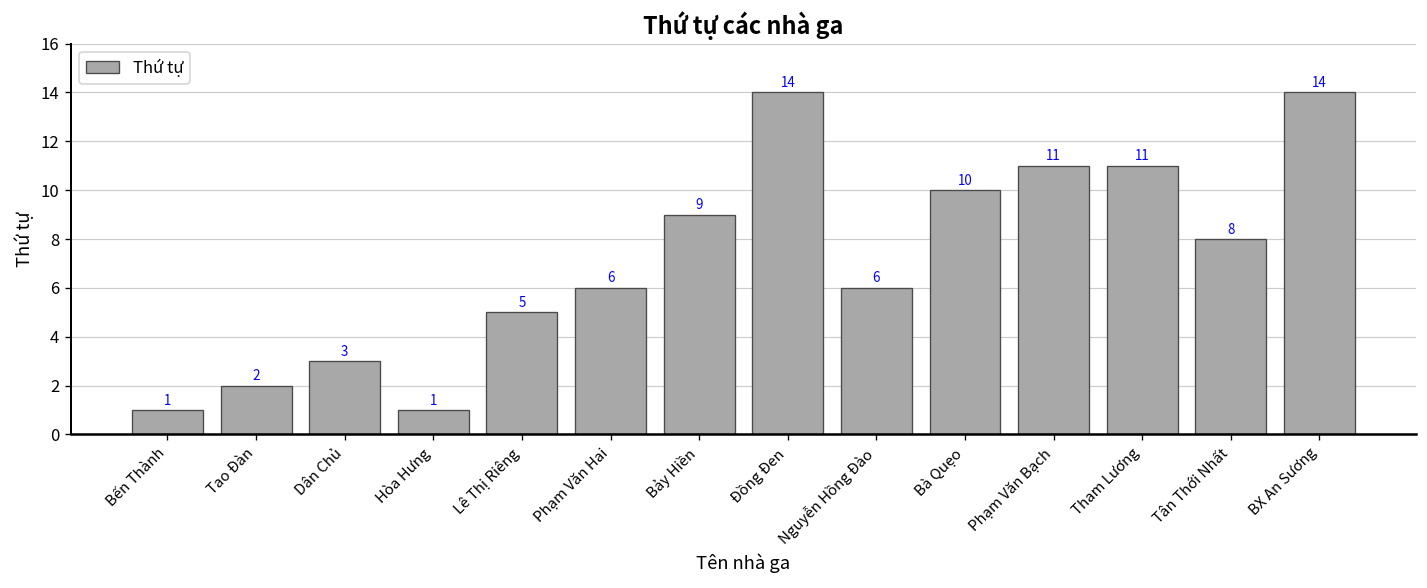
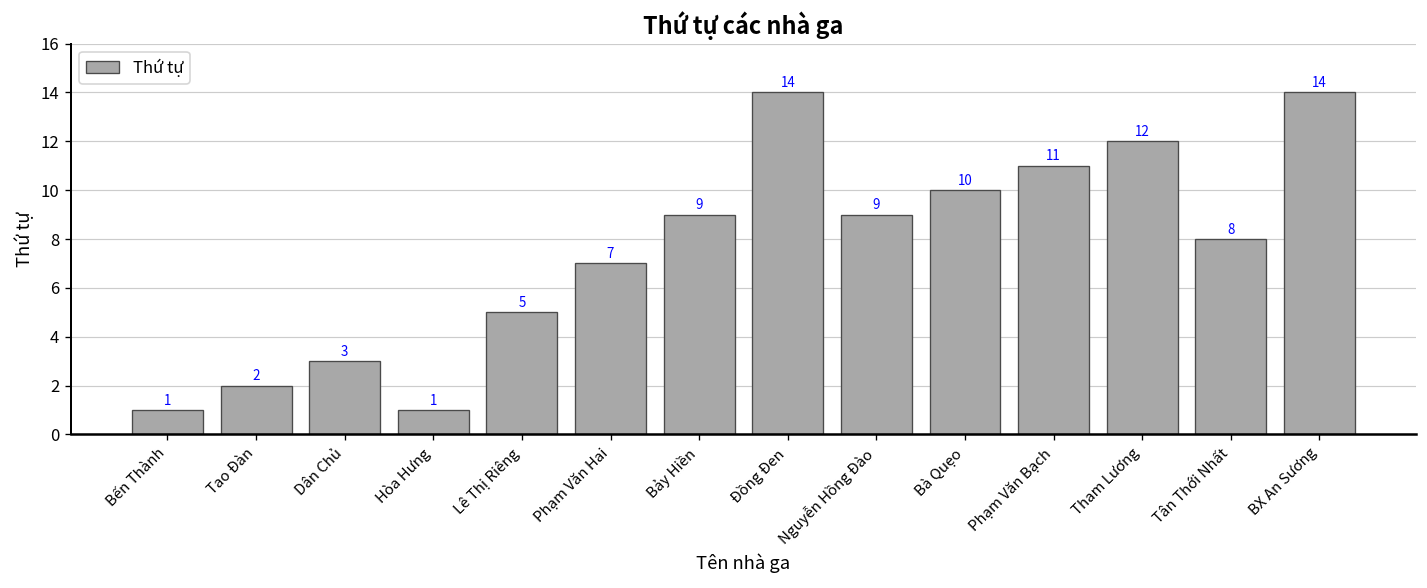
  {
    "Bến Thành": 1,
    "Tao Đàn": 2,
    "Dân Chủ": 3,
    "Hòa Hưng": 1,
    "Lê Thị Riêng": 5,
-   "Phạm Văn Hai": 6,
+   "Phạm Văn Hai": 7,
    "Bảy Hiền": 9,
    "Đồng Đen": 14,
-   "Nguyễn Hồng Đào": 6,
+   "Nguyễn Hồng Đào": 9,
    "Bà Quẹo": 10,
    "Phạm Văn Bạch": 11,
-   "Tham Lương": 11,
+   "Tham Lương": 12,
    "Tân Thới Nhất": 8,
    "BX An Sương": 14
  }
